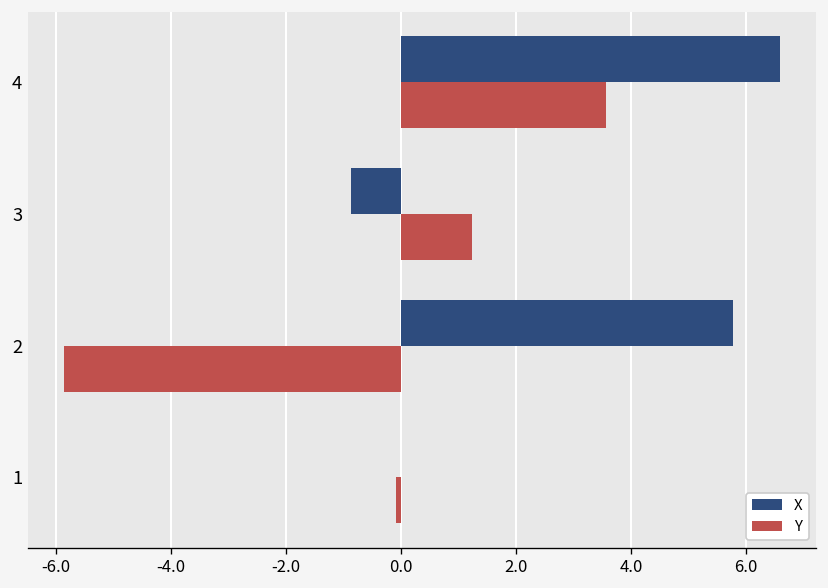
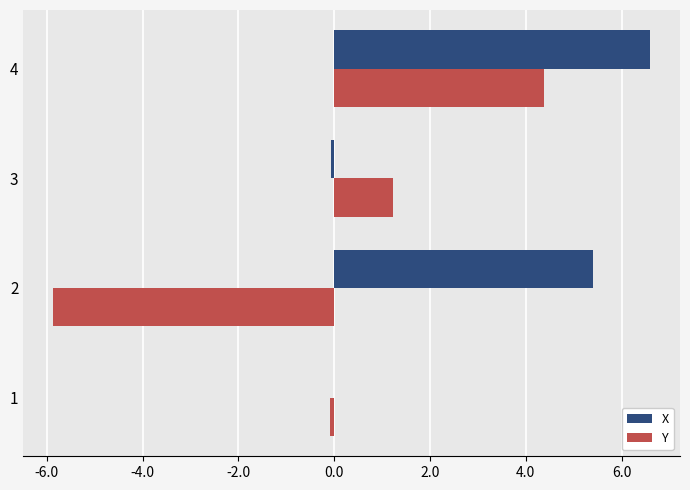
  {
    "X": {
      "4": 6.6,
-     "3": -0.9,
-     "2": 5.8,
+     "3": -0.1,
+     "2": 5.4,
      "1": 0.0
    },
    "Y": {
-     "4": 3.6,
+     "4": 4.4,
      "3": 1.2,
      "2": -5.9,
      "1": -0.1
    }
  }
